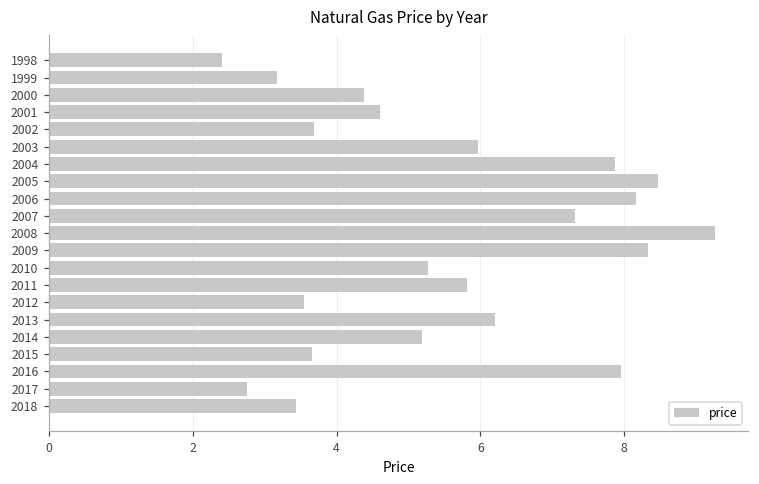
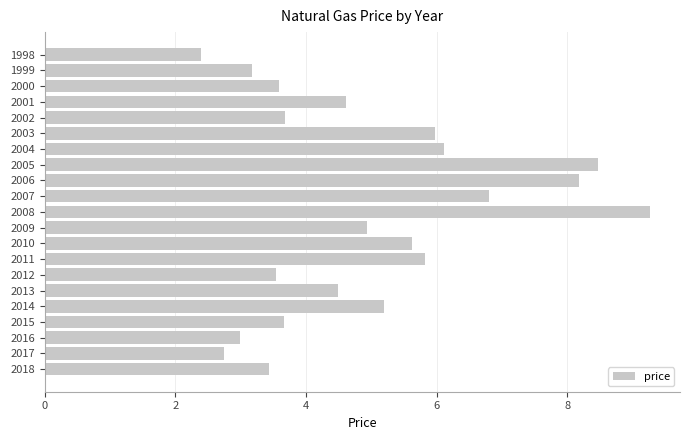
  {
    "1998": 2.4,
    "1999": 3.2,
-   "2000": 4.4,
+   "2000": 3.6,
    "2001": 4.6,
    "2002": 3.7,
    "2003": 6.0,
-   "2004": 7.9,
+   "2004": 6.1,
    "2005": 8.5,
    "2006": 8.2,
-   "2007": 7.3,
+   "2007": 6.8,
    "2008": 9.3,
-   "2009": 8.3,
-   "2010": 5.3,
+   "2009": 4.9,
+   "2010": 5.6,
    "2011": 5.8,
    "2012": 3.5,
-   "2013": 6.2,
+   "2013": 4.5,
    "2014": 5.2,
    "2015": 3.7,
-   "2016": 8.0,
+   "2016": 3.0,
    "2017": 2.8,
    "2018": 3.4
  }
